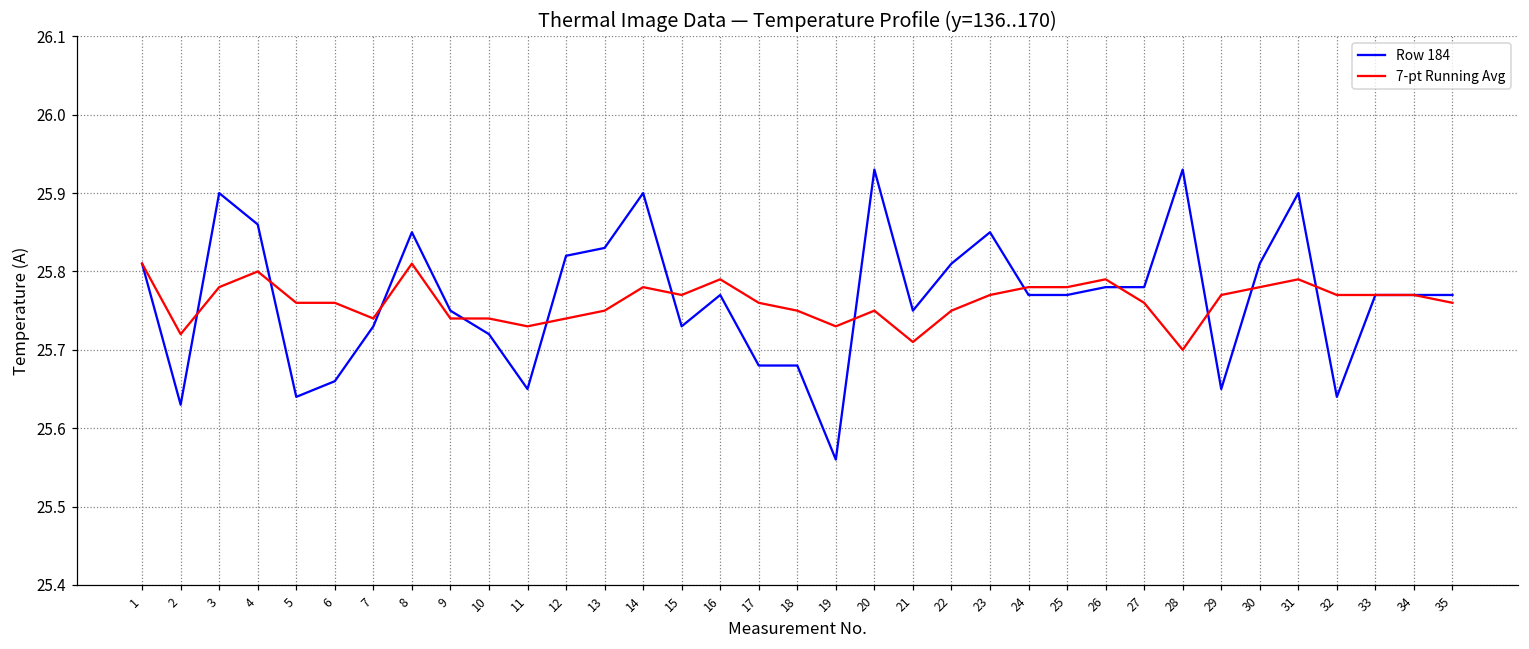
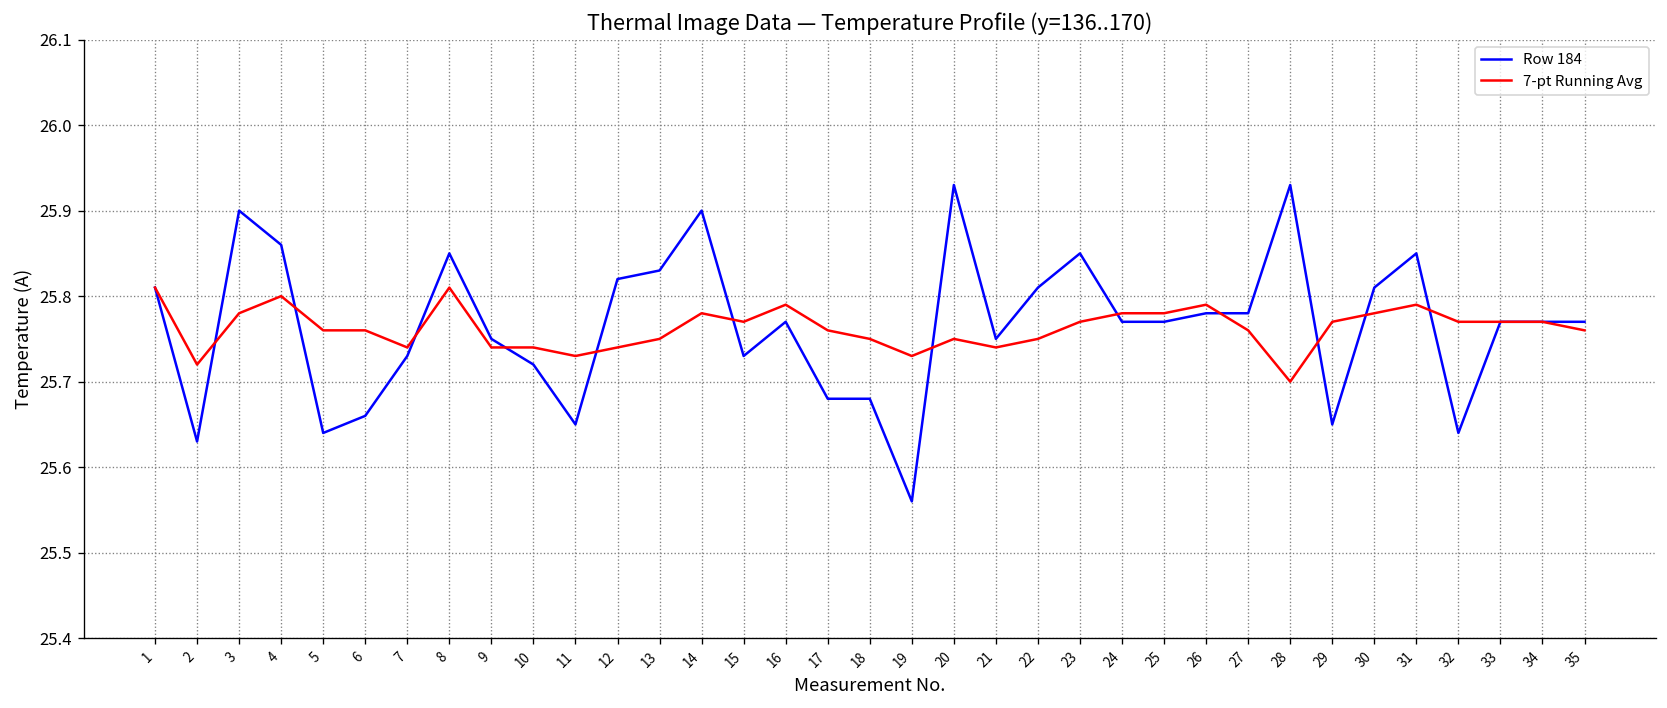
  {
    "Row 184": {
      "2": 25.63,
      "3": 25.90,
      "4": 25.86,
      "5": 25.64,
      "6": 25.66,
      "7": 25.73,
      "8": 25.85,
      "9": 25.75,
      "10": 25.72,
      "11": 25.65,
      "12": 25.82,
      "13": 25.83,
      "14": 25.90,
      "15": 25.73,
      "16": 25.77,
      "17": 25.68,
      "18": 25.68,
      "19": 25.56,
      "20": 25.93,
      "21": 25.75,
      "22": 25.81,
      "23": 25.85,
      "24": 25.77,
      "25": 25.77,
      "26": 25.78,
      "27": 25.78,
      "28": 25.93,
      "29": 25.65,
      "30": 25.81,
-     "31": 25.90,
+     "31": 25.85,
      "32": 25.64,
      "35": 25.77
    },
    "7-pt Running Avg": {
      "2": 25.72,
      "3": 25.78,
      "4": 25.80,
      "5": 25.76,
      "6": 25.76,
      "7": 25.74,
      "8": 25.81,
      "9": 25.74,
      "10": 25.74,
      "11": 25.73,
      "12": 25.74,
      "13": 25.75,
      "14": 25.78,
      "15": 25.77,
      "16": 25.79,
      "17": 25.76,
      "18": 25.75,
      "19": 25.73,
      "20": 25.75,
-     "21": 25.71,
+     "21": 25.74,
      "22": 25.75,
      "23": 25.77,
      "24": 25.78,
      "25": 25.78,
      "26": 25.79,
      "27": 25.76,
      "28": 25.70,
      "29": 25.77,
      "30": 25.78,
      "31": 25.79,
      "32": 25.77,
      "35": 25.76
    }
  }
